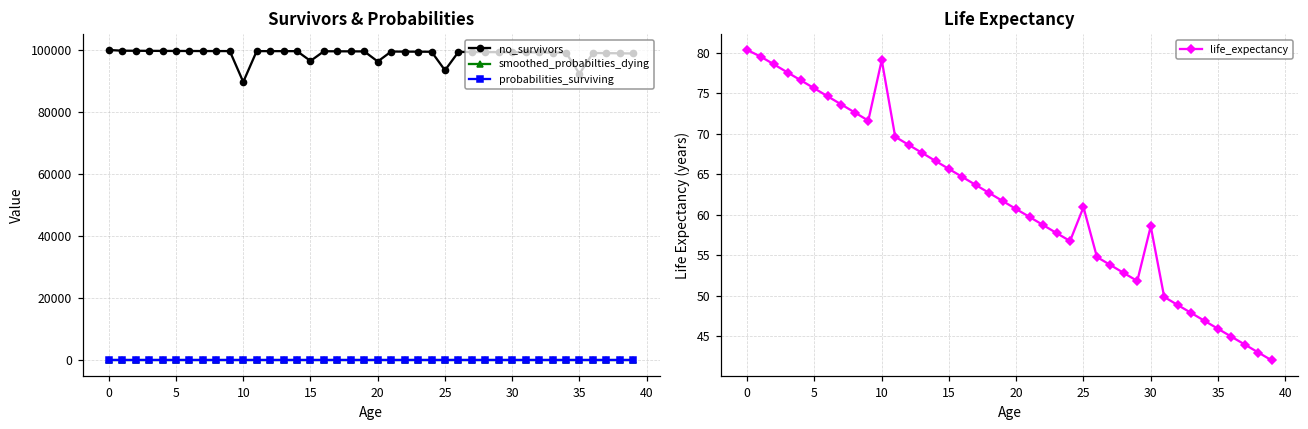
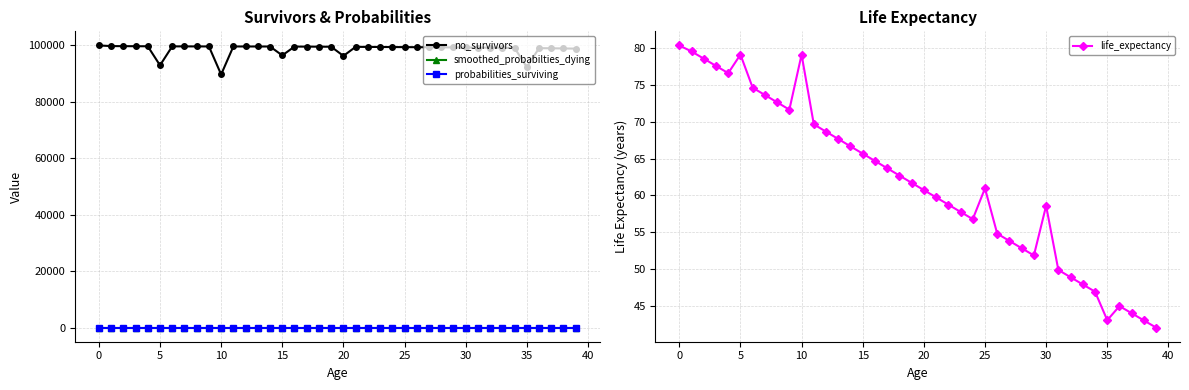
  {
    "Survivors & Probabilities": {
      "no_survivors": {
        "0": 100000,
-       "5": 100000,
+       "5": 93000,
        "10": 90000,
        "15": 96000,
        "20": 96000,
-       "25": 93000
+       "25": 99000
      },
      "probabilities_surviving": {
        "0": 0,
        "5": 0,
        "10": 0,
        "15": 0,
        "20": 0,
        "25": 0,
        "30": 0,
        "35": 0
      }
    },
    "Life Expectancy": {
      "0": 80,
-     "5": 76,
+     "5": 79,
      "10": 79,
      "15": 66,
      "20": 61,
      "25": 61,
      "30": 59,
-     "35": 46
+     "35": 43
    }
  }
